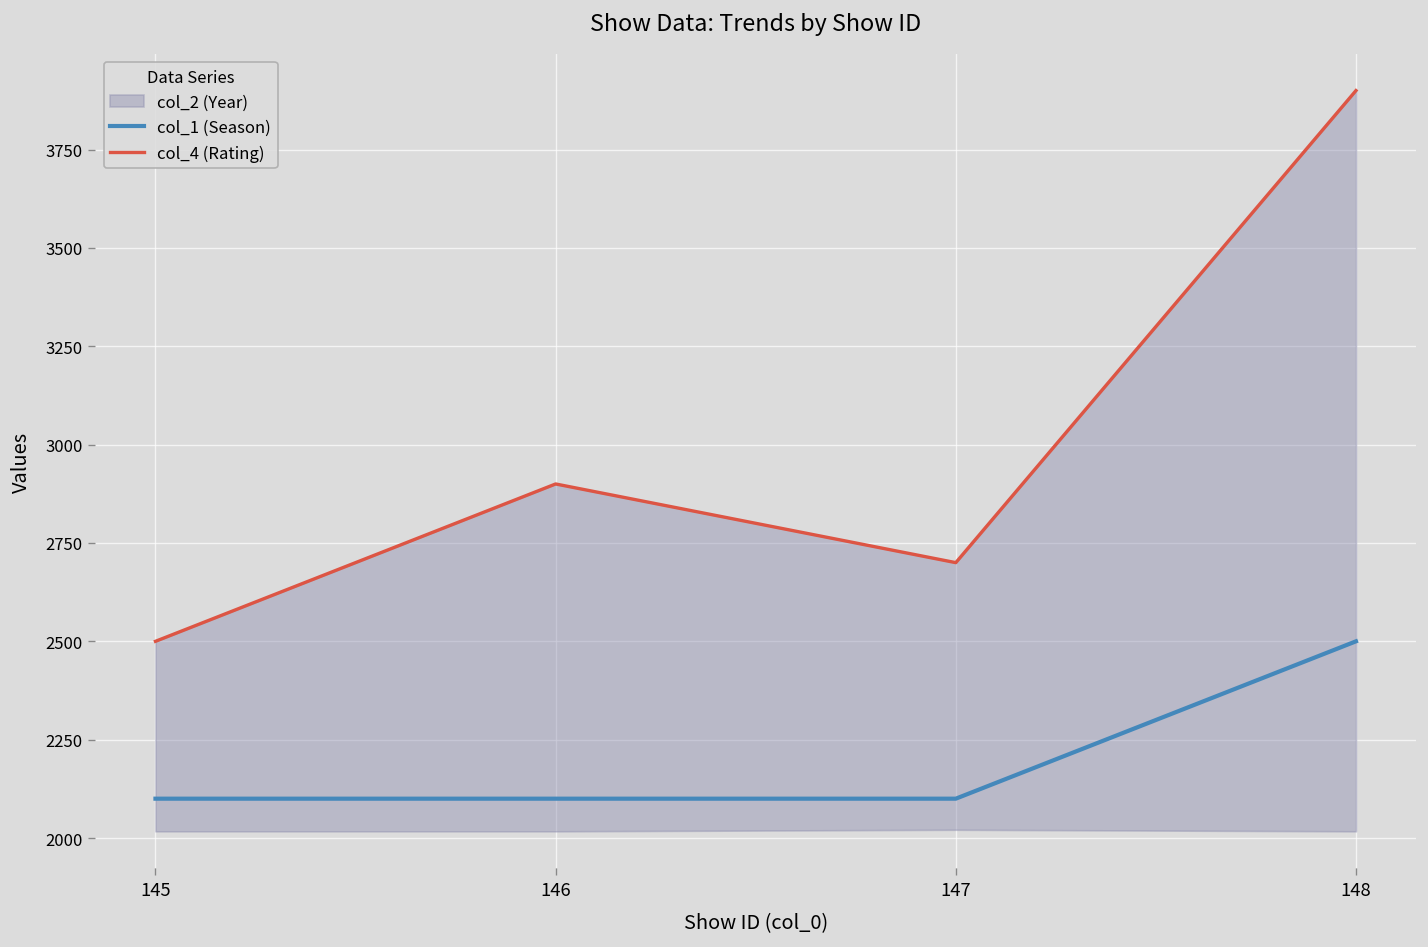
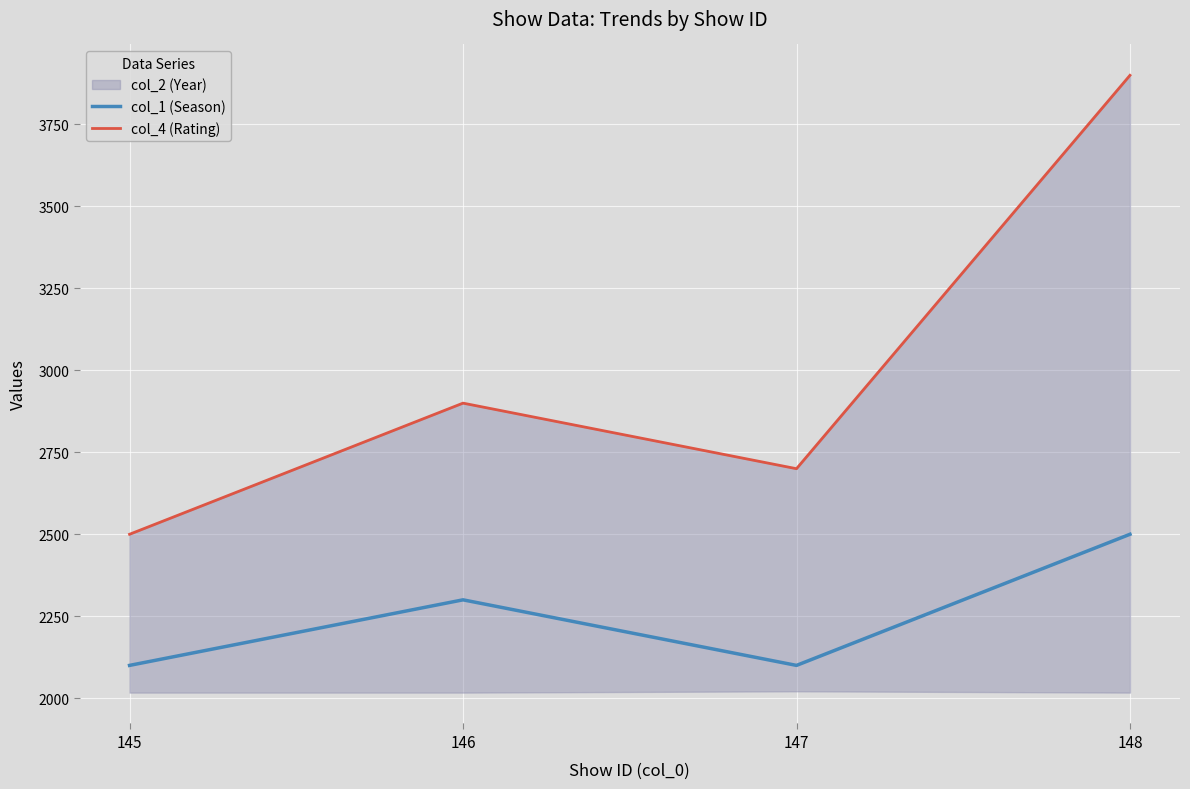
  {
    "col_1 (Season)": {
      "145": 2100,
-     "146": 2100,
+     "146": 2300,
      "147": 2100,
      "148": 2500
    },
    "col_2 (Year)": {
      "145": 2500,
      "146": 2900,
      "147": 2700,
      "148": 3900
    }
  }
